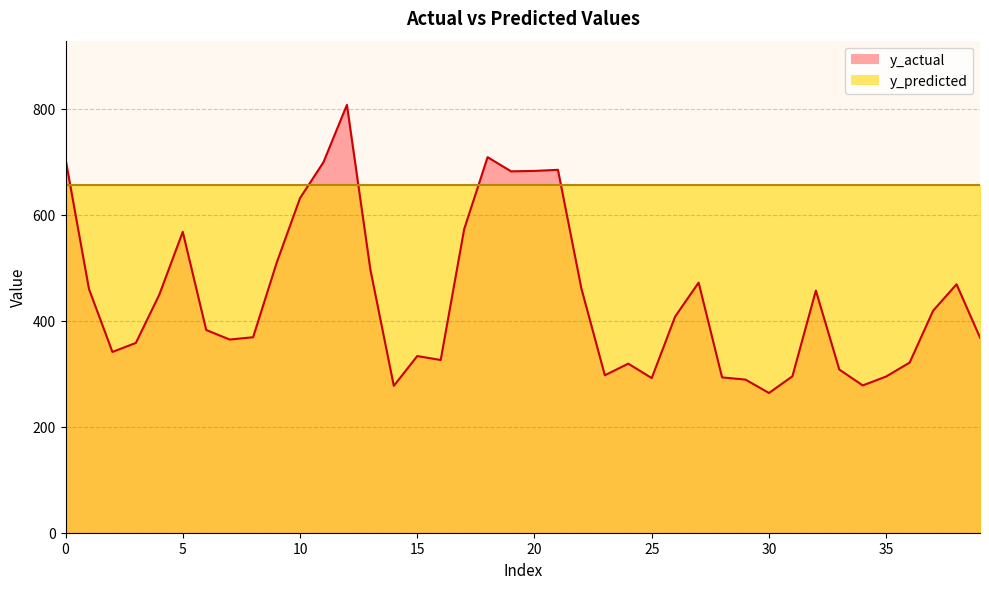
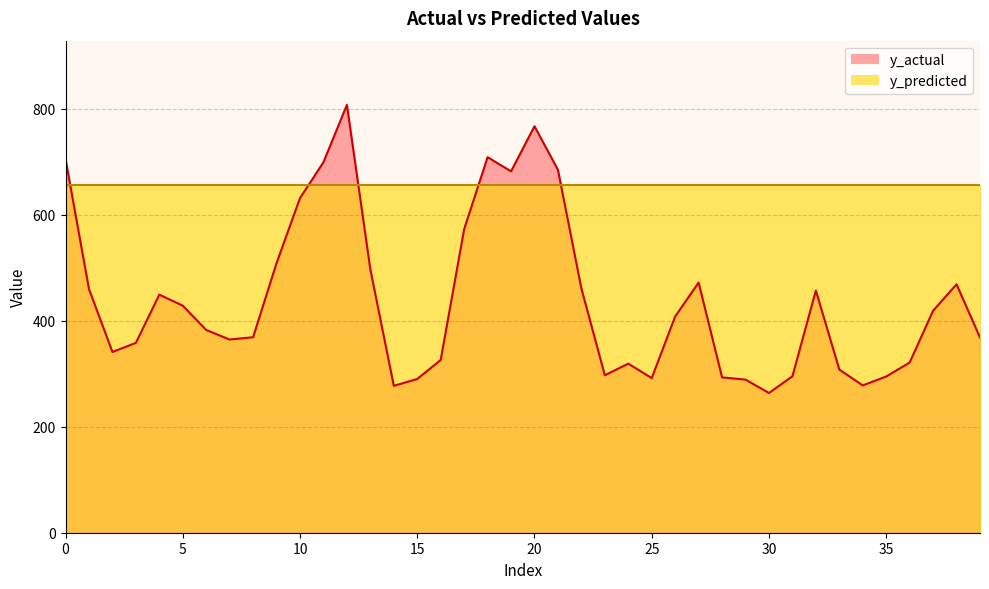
  {
    "y_actual": {
      "0": 700,
-     "5": 570,
+     "5": 430,
      "10": 630,
-     "15": 330,
-     "20": 680,
+     "15": 290,
+     "20": 770,
      "25": 290,
      "30": 260,
      "35": 290
    },
    "y_predicted": {
      "0": 660,
      "5": 660,
      "10": 660,
      "15": 660,
      "20": 660,
      "25": 660,
      "30": 660,
      "35": 660
    }
  }
